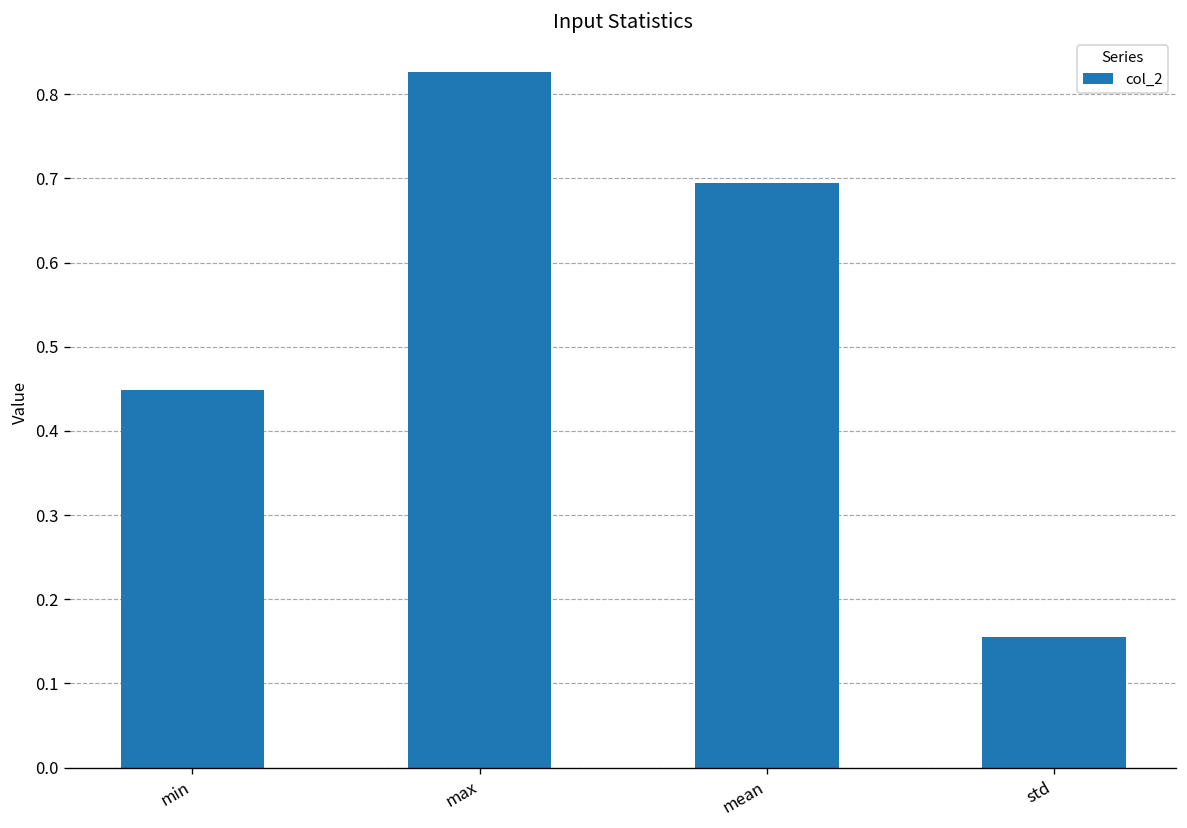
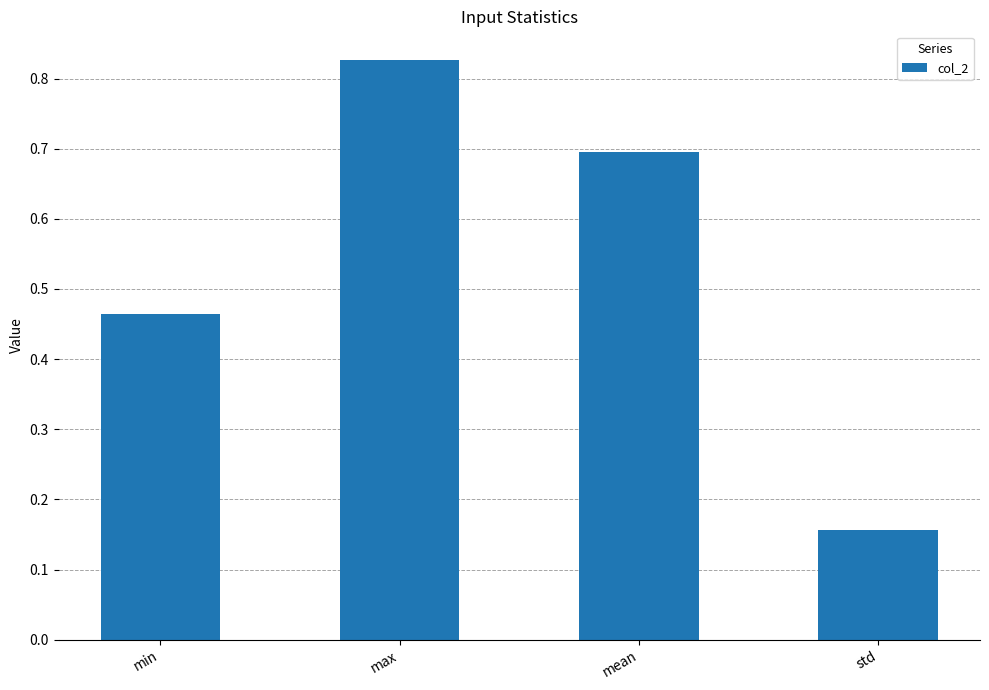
  {
-   "min": 0.45,
+   "min": 0.46,
    "max": 0.83,
    "mean": 0.69,
    "std": 0.16
  }
